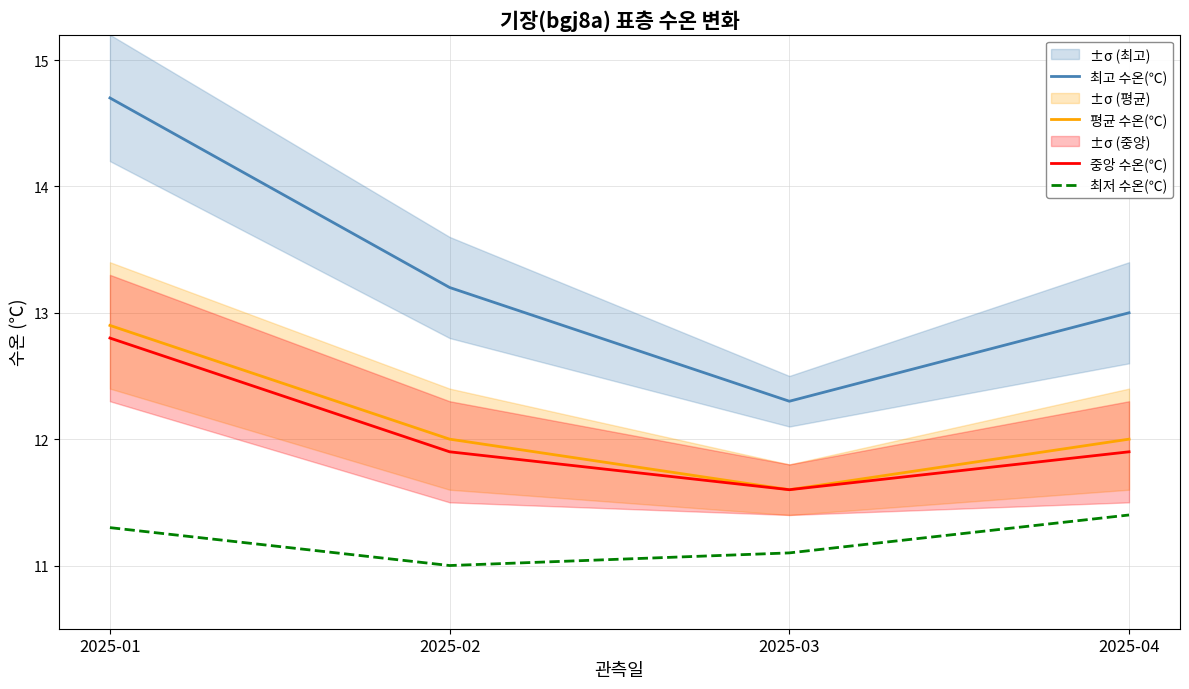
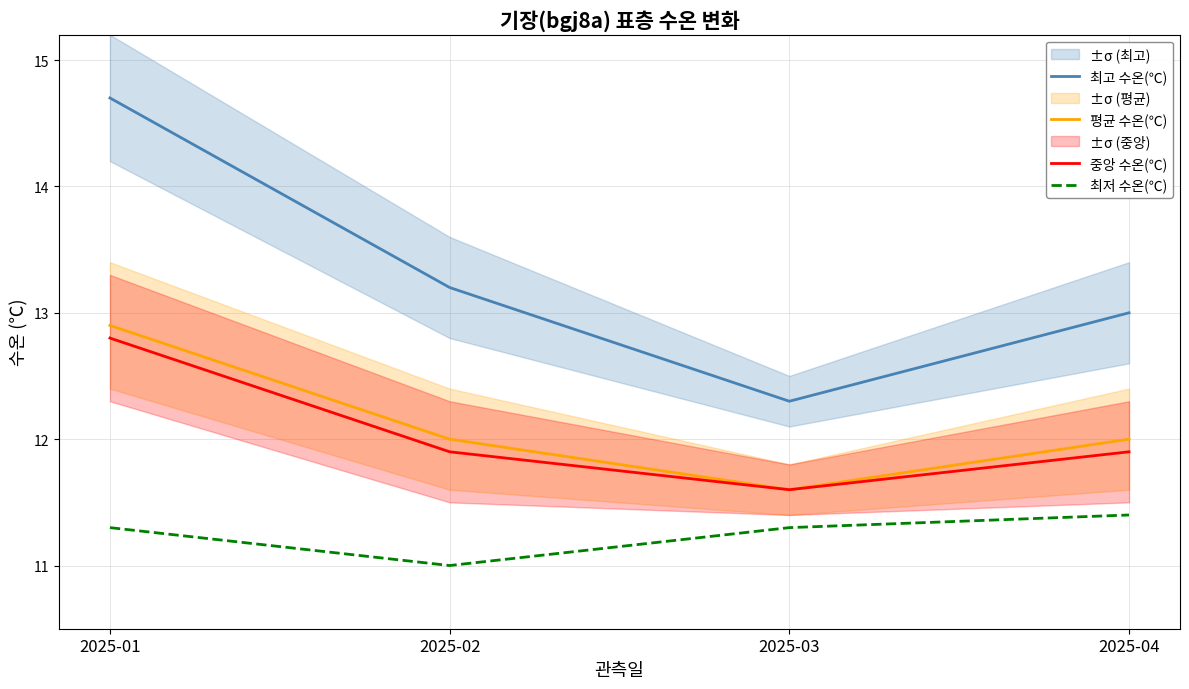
  {
    "최저 수온(℃)": {
      "2025-01": 11.3,
      "2025-02": 11.0,
-     "2025-03": 11.1,
+     "2025-03": 11.3,
      "2025-04": 11.4
    }
  }
